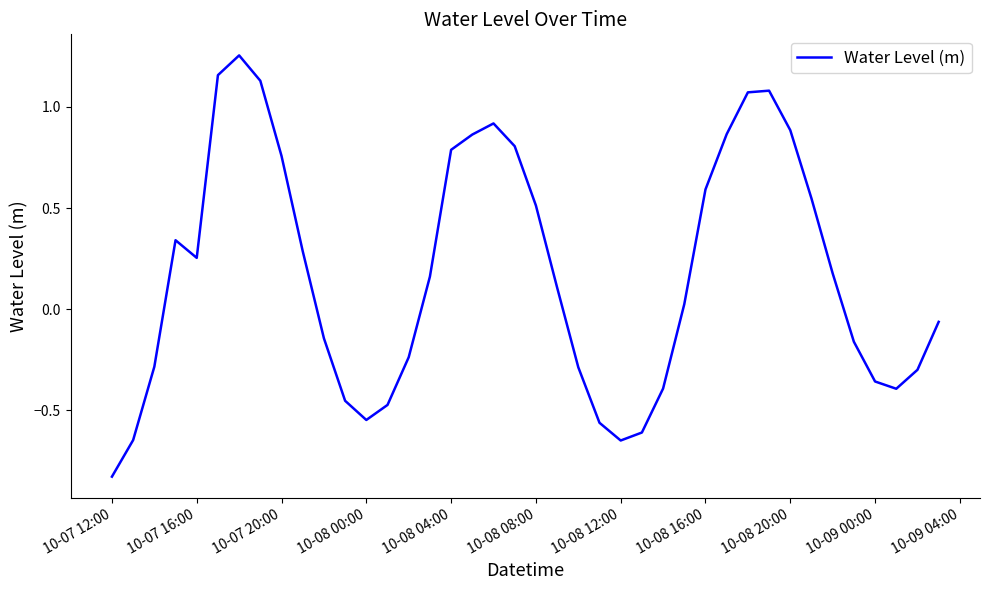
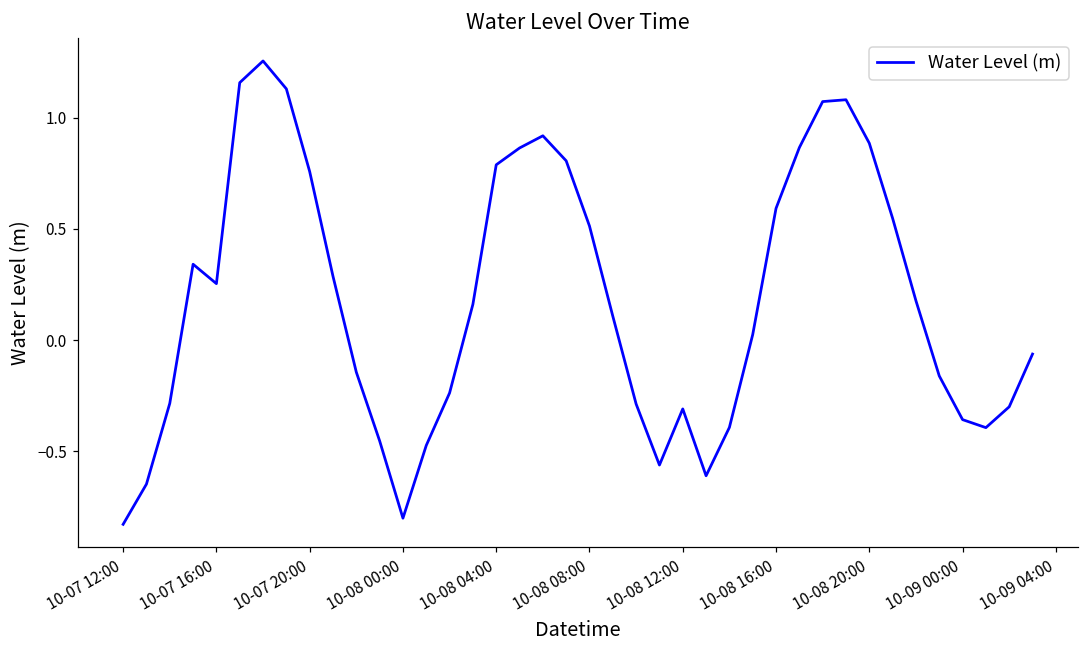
  {
    "10-07 12:00": -0.83,
    "10-07 16:00": 0.25,
    "10-07 20:00": 0.76,
-   "10-08 00:00": -0.55,
+   "10-08 00:00": -0.80,
    "10-08 04:00": 0.79,
    "10-08 08:00": 0.51,
-   "10-08 12:00": -0.65,
+   "10-08 12:00": -0.31,
    "10-08 16:00": 0.59,
    "10-08 20:00": 0.89,
    "10-09 00:00": -0.36
  }
